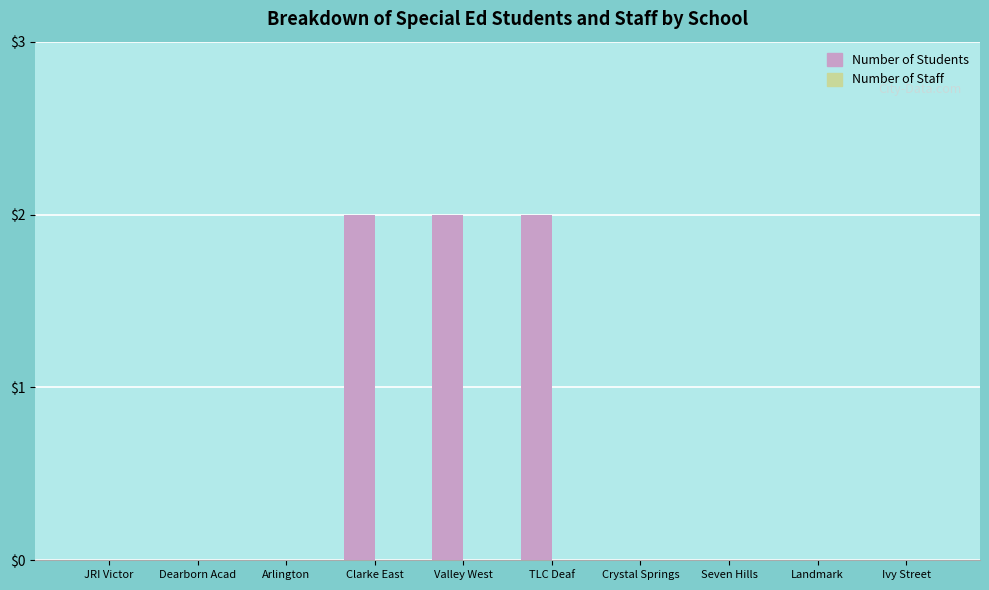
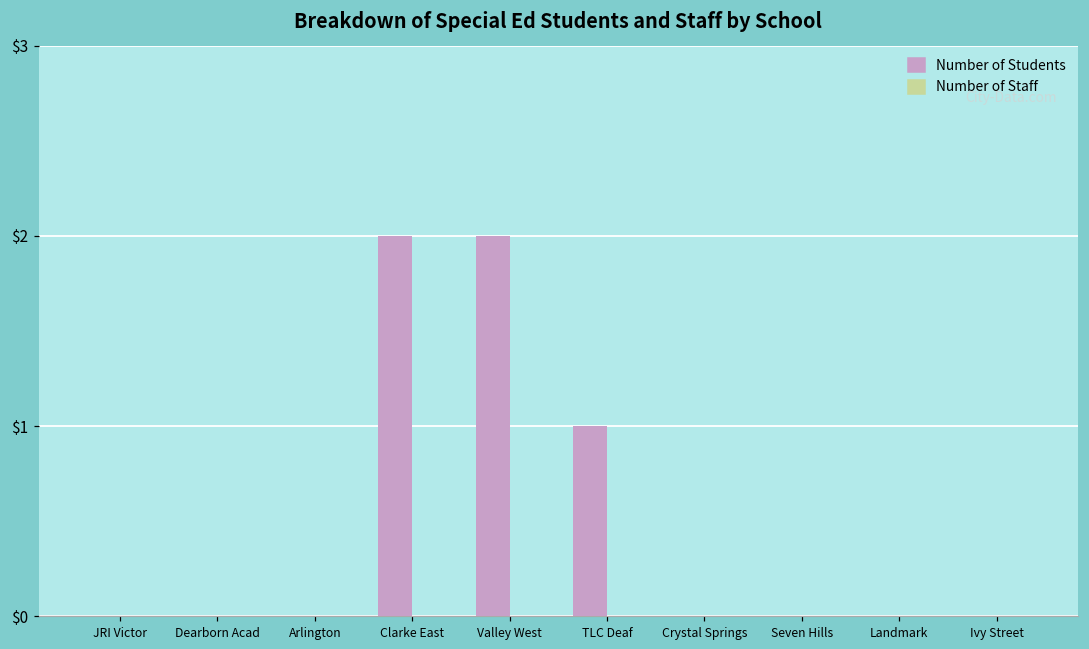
  {
    "Number of Students": {
      "JRI Victor": "$0",
      "Dearborn Acad": "$0",
      "Arlington": "$0",
      "Clarke East": "$2",
      "Valley West": "$2",
-     "TLC Deaf": "$2",
+     "TLC Deaf": "$1",
      "Crystal Springs": "$0",
      "Seven Hills": "$0",
      "Landmark": "$0",
      "Ivy Street": "$0"
    },
    "Number of Staff": {
      "JRI Victor": "$0",
      "Dearborn Acad": "$0",
      "Arlington": "$0",
      "Clarke East": "$0",
      "Valley West": "$0",
      "TLC Deaf": "$0",
      "Crystal Springs": "$0",
      "Seven Hills": "$0",
      "Landmark": "$0",
      "Ivy Street": "$0"
    }
  }
